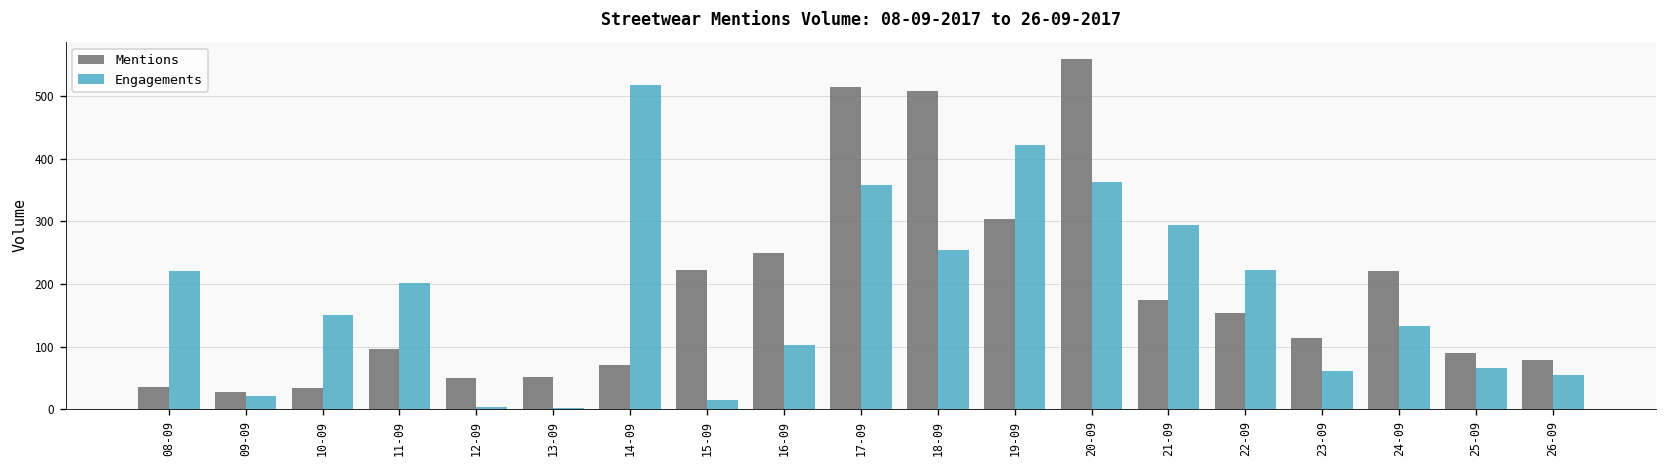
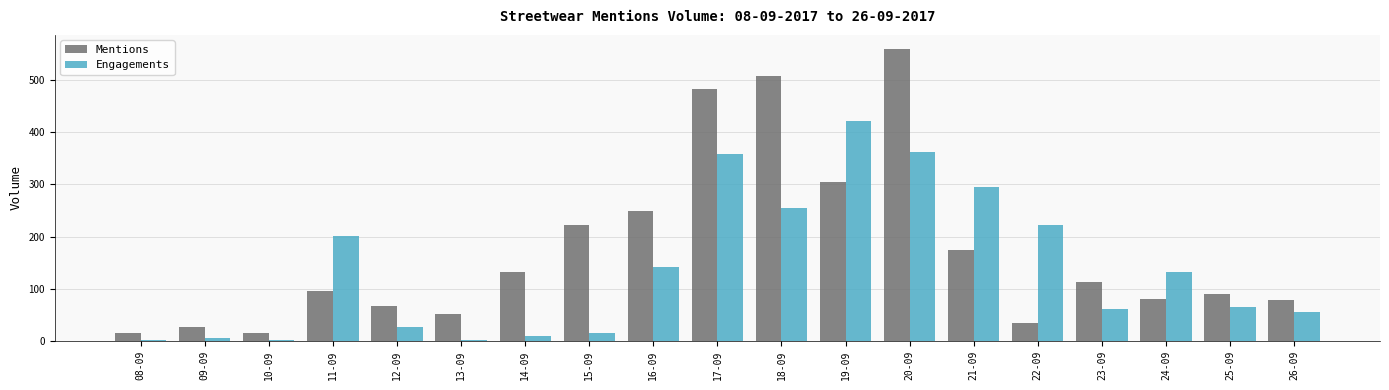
  {
    "Mentions": {
-     "08-09": 40,
+     "08-09": 20,
      "09-09": 30,
-     "10-09": 30,
+     "10-09": 20,
      "11-09": 100,
-     "12-09": 50,
+     "12-09": 70,
      "13-09": 50,
-     "14-09": 70,
+     "14-09": 130,
      "15-09": 220,
      "16-09": 250,
-     "17-09": 520,
+     "17-09": 480,
      "18-09": 510,
      "19-09": 300,
      "20-09": 560,
      "21-09": 170,
-     "22-09": 150,
+     "22-09": 40,
      "23-09": 110,
-     "24-09": 220,
+     "24-09": 80,
      "25-09": 90,
      "26-09": 80
    },
    "Engagements": {
-     "08-09": 220,
-     "09-09": 20,
-     "10-09": 150,
+     "08-09": 0,
+     "09-09": 10,
+     "10-09": 0,
      "11-09": 200,
-     "12-09": 0,
-     "14-09": 520,
+     "12-09": 30,
+     "14-09": 10,
      "15-09": 20,
-     "16-09": 100,
+     "16-09": 140,
      "17-09": 360,
      "18-09": 250,
      "19-09": 420,
      "20-09": 360,
      "21-09": 300,
      "22-09": 220,
      "23-09": 60,
      "24-09": 130,
      "25-09": 70,
      "26-09": 60
    }
  }
